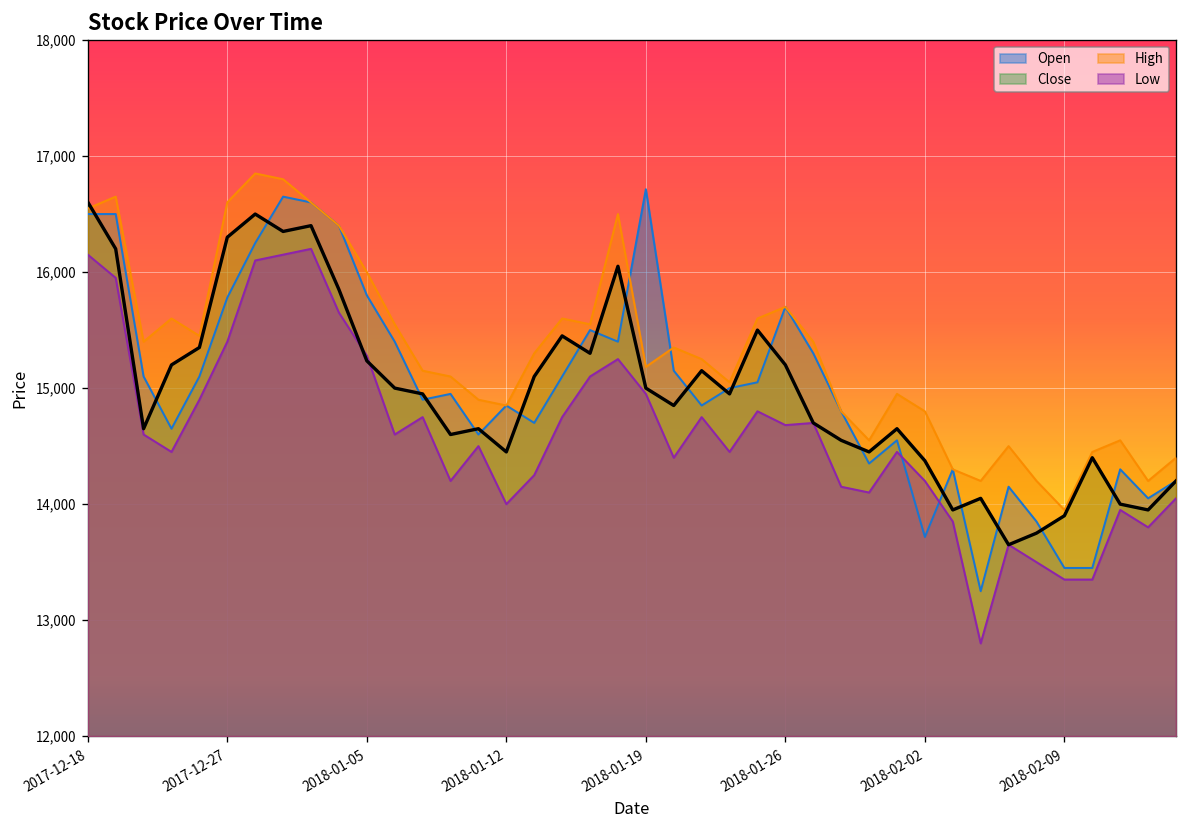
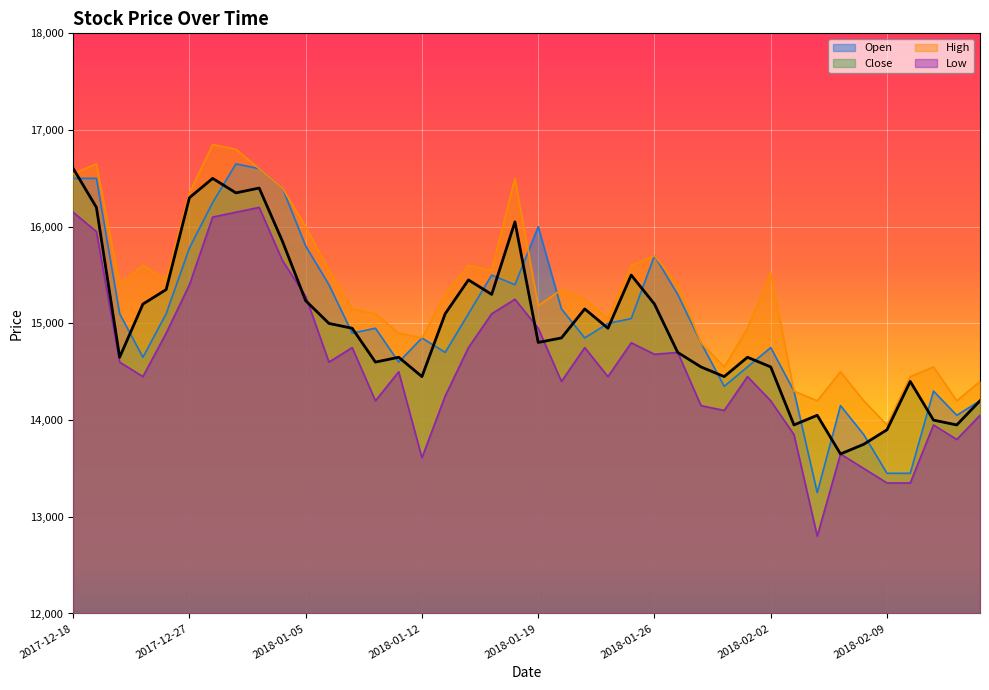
  {
    "Open": {
      "2017-12-18": "16,500",
      "2017-12-27": "15,800",
      "2018-01-05": "15,800",
-     "2018-01-19": "16,700",
-     "2018-02-02": "13,700",
+     "2018-01-19": "16,000",
+     "2018-02-02": "14,800",
      "2018-02-09": "13,500"
    },
    "Close": {
      "2017-12-18": "16,600",
      "2017-12-27": "16,300",
      "2018-01-05": "15,200",
      "2018-01-12": "14,500",
-     "2018-01-19": "15,000",
+     "2018-01-19": "14,800",
      "2018-01-26": "15,200",
-     "2018-02-02": "14,400",
+     "2018-02-02": "14,600",
      "2018-02-09": "13,900"
    },
    "High": {
      "2017-12-18": "16,500",
-     "2017-12-27": "16,600",
+     "2017-12-27": "16,400",
      "2018-01-05": "16,000",
      "2018-01-19": "15,200",
-     "2018-02-02": "14,800",
+     "2018-02-02": "15,500",
      "2018-02-09": "14,000"
    },
    "Low": {
      "2017-12-18": "16,200",
      "2017-12-27": "15,400",
      "2018-01-05": "15,300",
-     "2018-01-12": "14,000",
+     "2018-01-12": "13,600",
      "2018-01-19": "15,000",
      "2018-01-26": "14,700",
      "2018-02-02": "14,200",
      "2018-02-09": "13,400"
    }
  }
